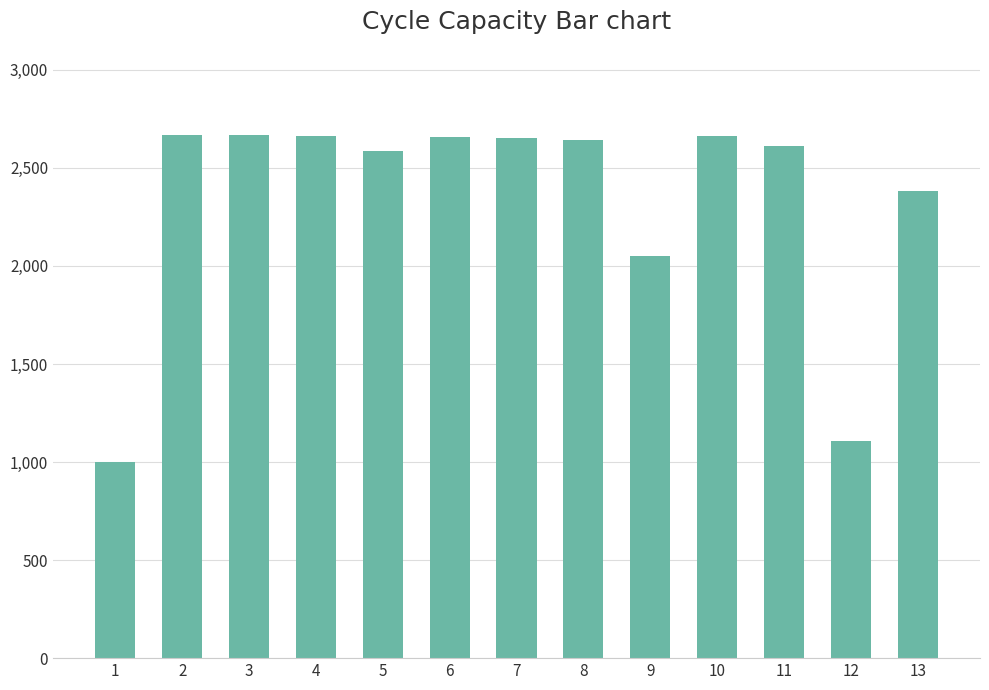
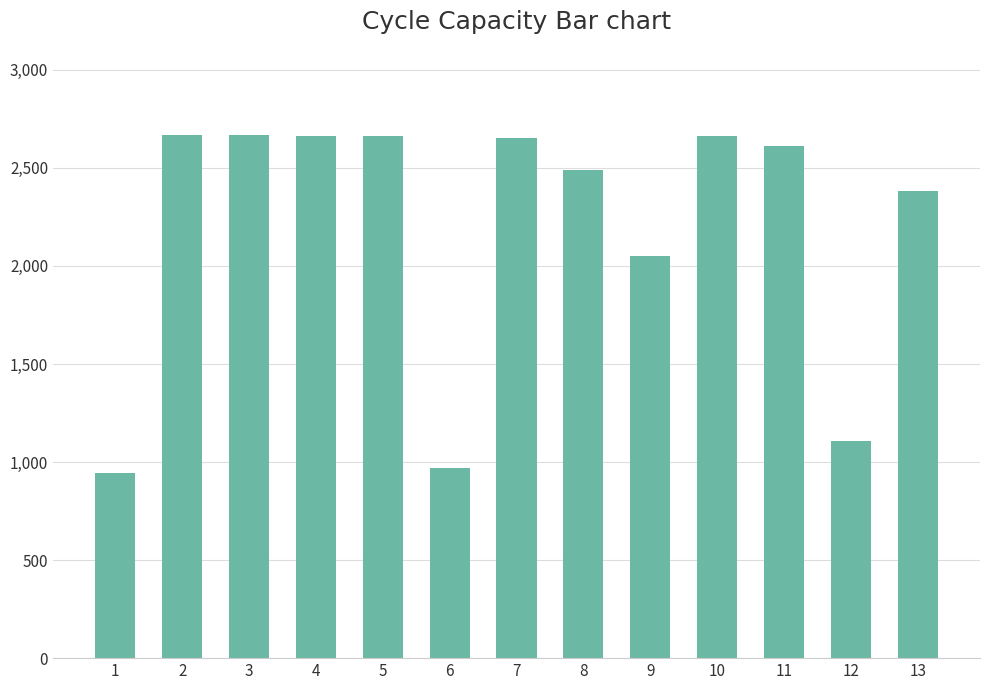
  {
-   "1": "1,000",
+   "1": "950",
    "2": "2,670",
    "3": "2,670",
    "4": "2,660",
-   "5": "2,590",
-   "6": "2,660",
+   "5": "2,660",
+   "6": "970",
    "7": "2,650",
-   "8": "2,640",
+   "8": "2,490",
    "9": "2,050",
    "10": "2,660",
    "11": "2,610",
    "12": "1,110",
    "13": "2,380"
  }
